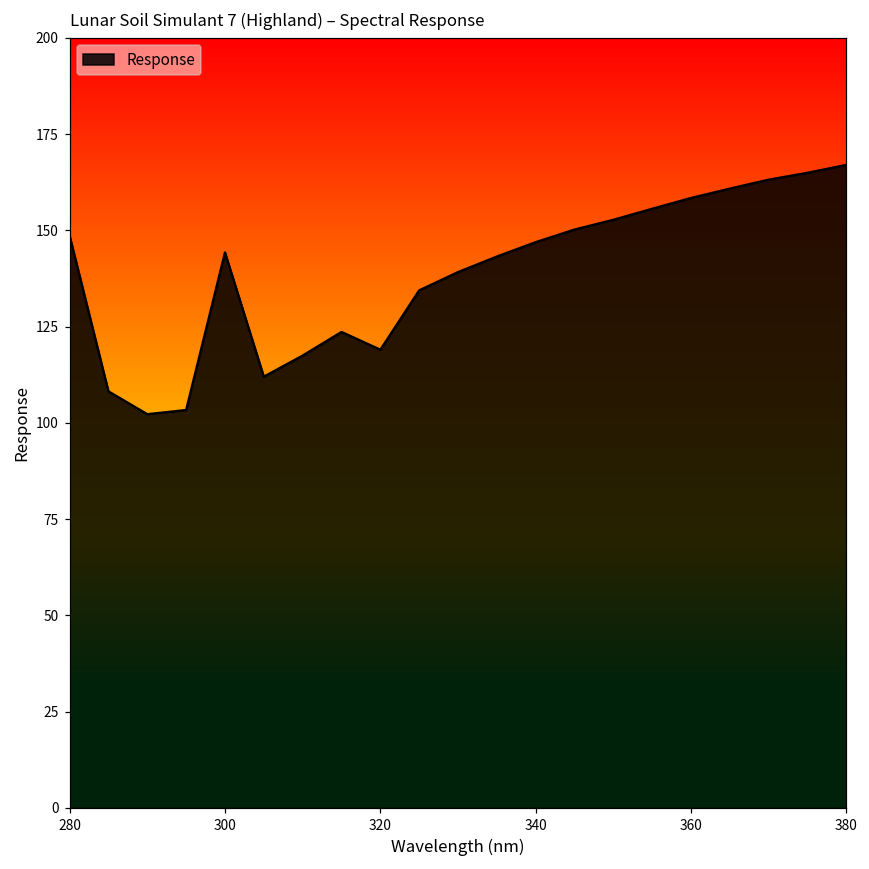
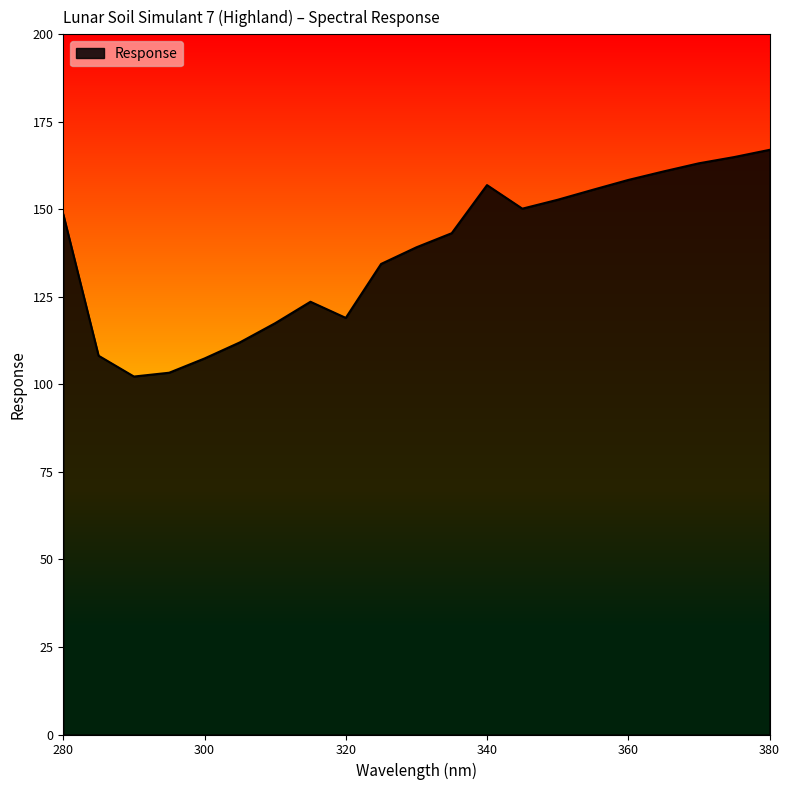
  {
    "280": 149,
-   "300": 144,
+   "300": 107,
    "320": 119,
-   "340": 147,
+   "340": 157,
    "360": 158,
    "380": 167
  }
